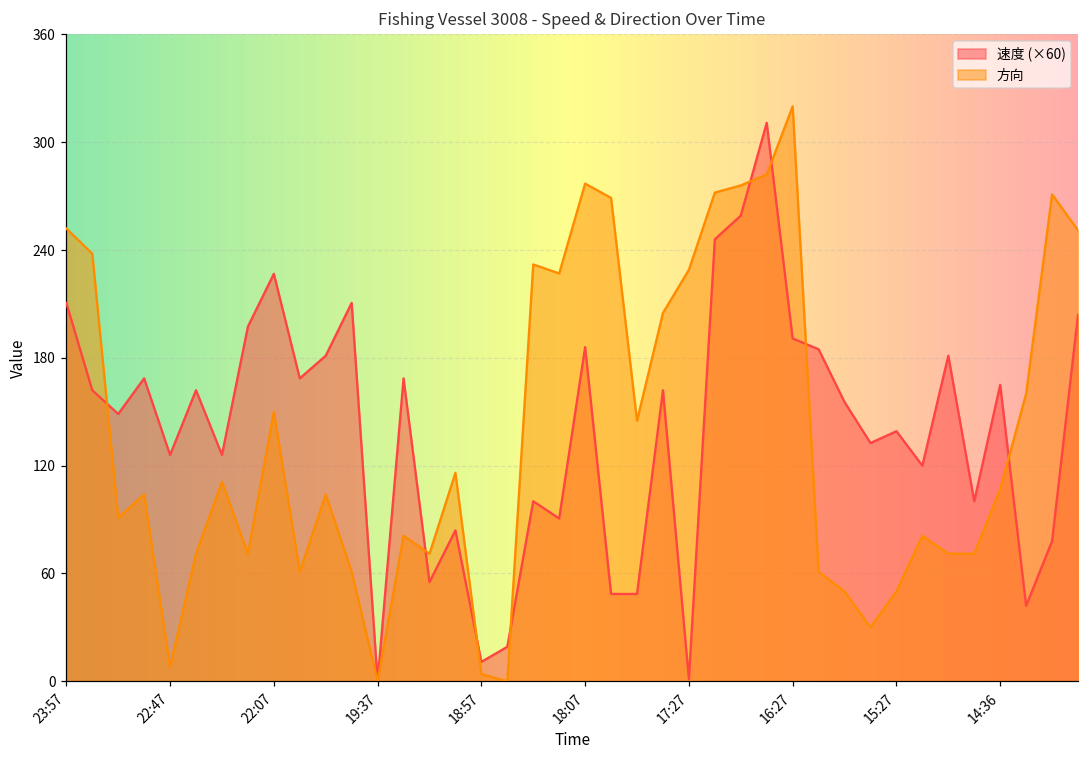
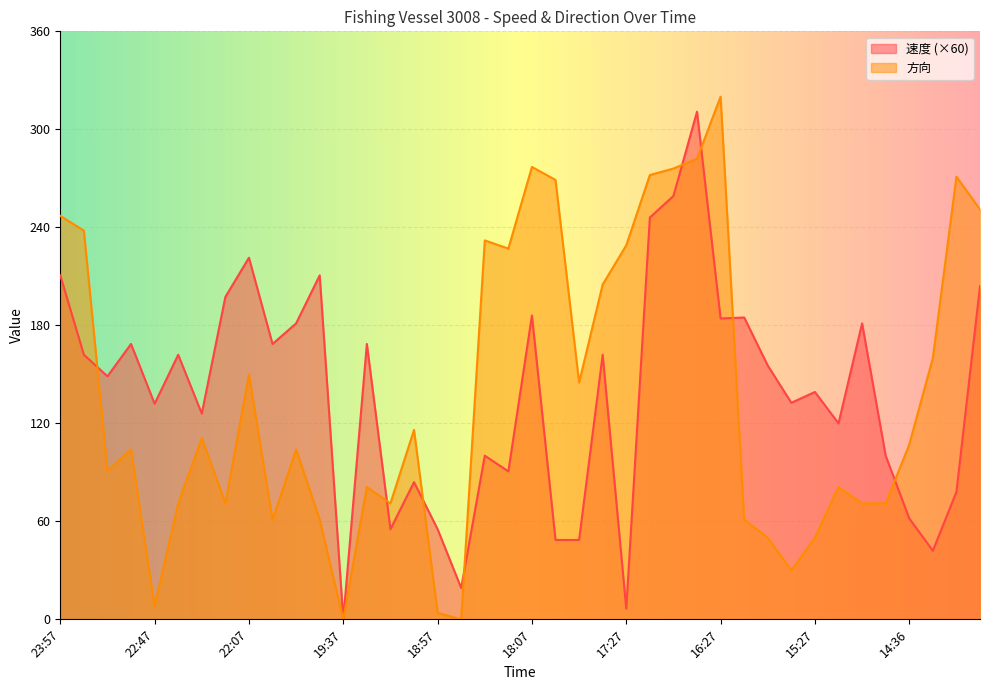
  {
    "速度 (×60)": {
      "23:57": 211,
-     "22:47": 126,
-     "22:07": 227,
-     "18:57": 11,
+     "22:47": 132,
+     "22:07": 221,
+     "18:57": 55,
      "18:07": 186,
-     "17:27": 1,
-     "16:27": 191,
+     "17:27": 7,
+     "16:27": 184,
      "15:27": 139,
-     "14:36": 165
+     "14:36": 62
    },
    "方向": {
-     "23:57": 252,
+     "23:57": 247,
      "22:47": 8,
      "22:07": 150,
      "18:57": 4,
      "18:07": 277,
      "17:27": 229,
      "16:27": 320,
      "15:27": 50,
      "14:36": 107
    }
  }
